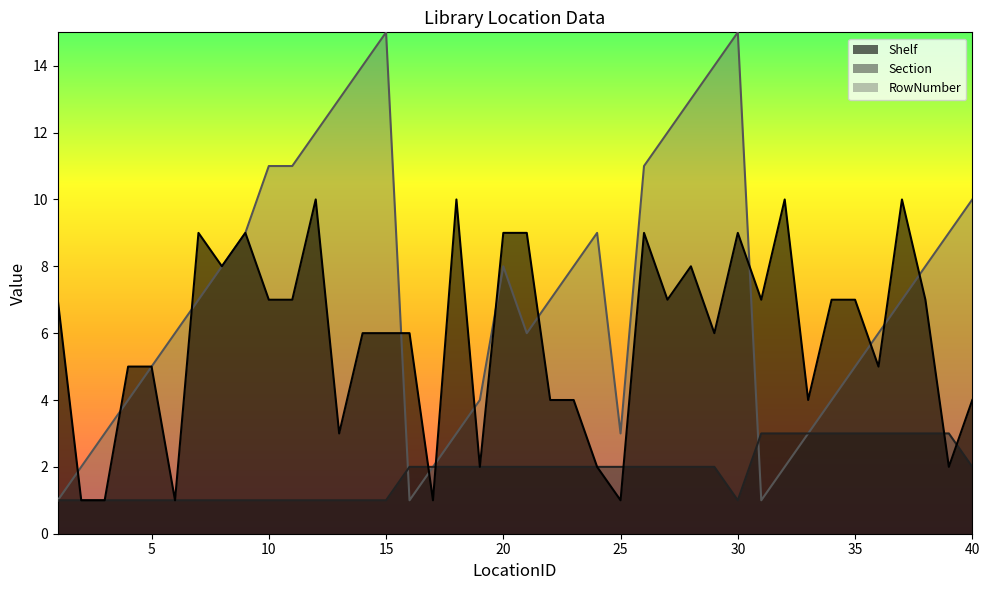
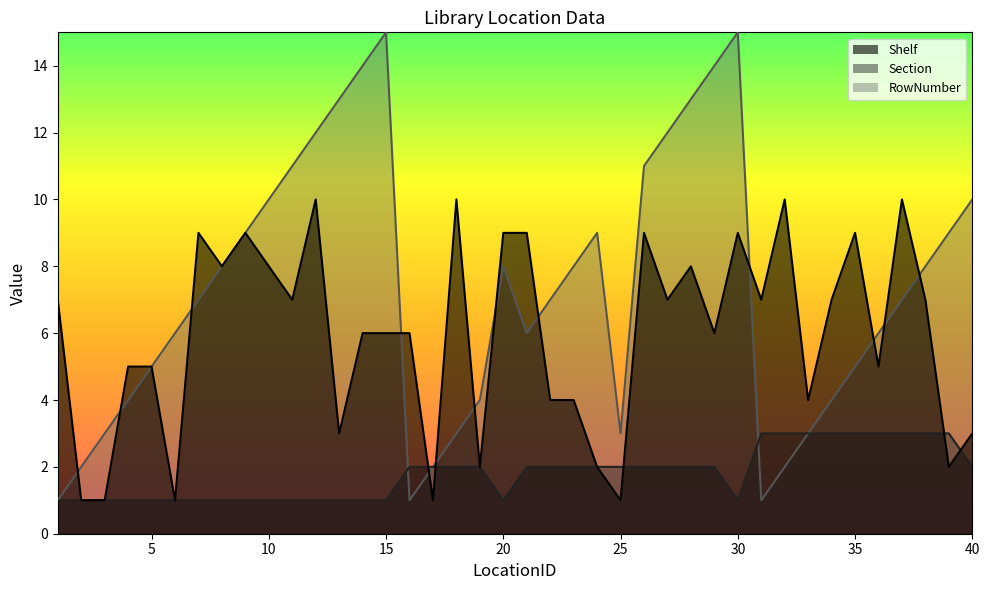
  {
    "Shelf": {
-     "10": 7,
+     "10": 8,
      "15": 6,
      "20": 9,
      "25": 1,
      "30": 9,
-     "35": 7,
-     "40": 4
+     "35": 9,
+     "40": 3
    },
    "Section": {
      "5": 1,
      "10": 1,
      "15": 1,
-     "20": 2,
+     "20": 1,
      "25": 2,
      "30": 1,
      "35": 3,
      "40": 2
    },
    "RowNumber": {
-     "10": 11,
+     "10": 10,
      "15": 15,
      "20": 8,
      "25": 3,
      "30": 15,
      "35": 5,
      "40": 10
    }
  }
